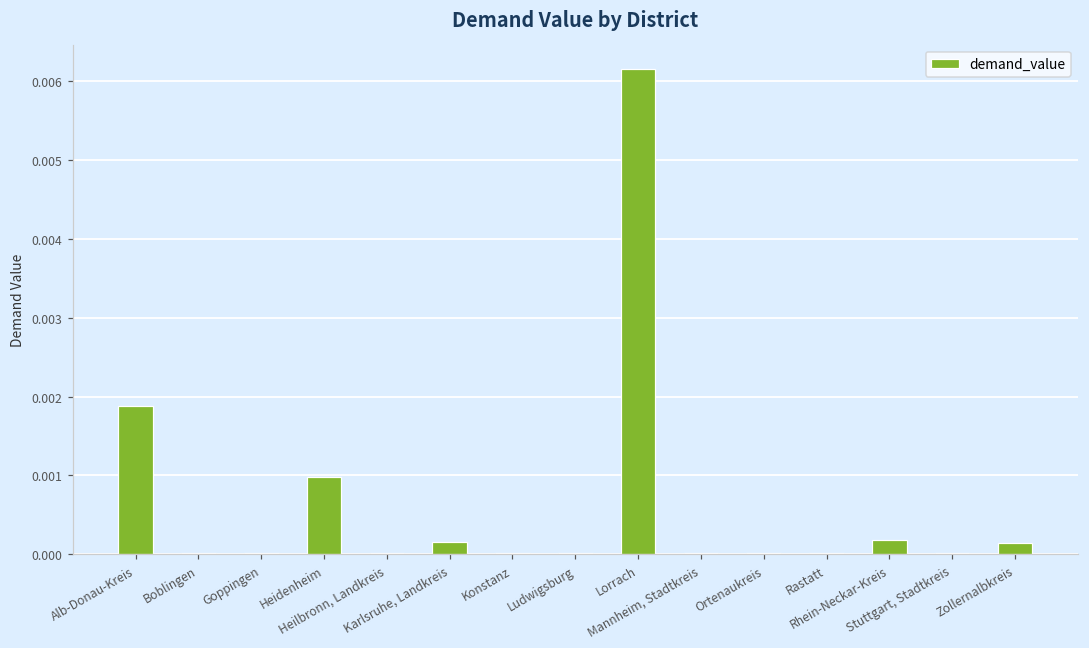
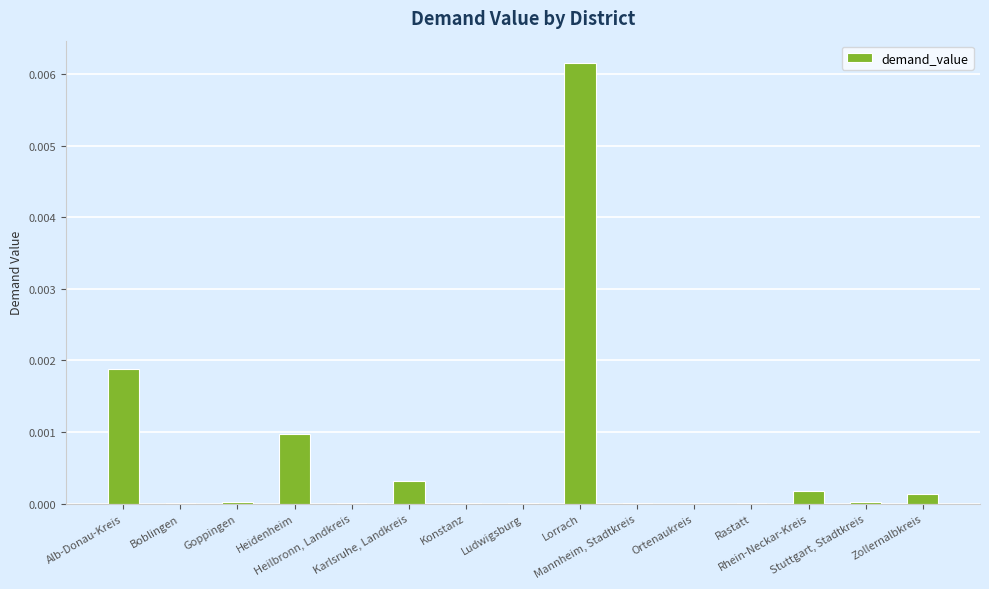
  {
    "Alb-Donau-Kreis": 0.0019,
    "Heidenheim": 0.0010,
-   "Karlsruhe, Landkreis": 0.0001,
+   "Karlsruhe, Landkreis": 0.0003,
    "Lorrach": 0.0062,
    "Rhein-Neckar-Kreis": 0.0002,
    "Zollernalbkreis": 0.0001
  }
